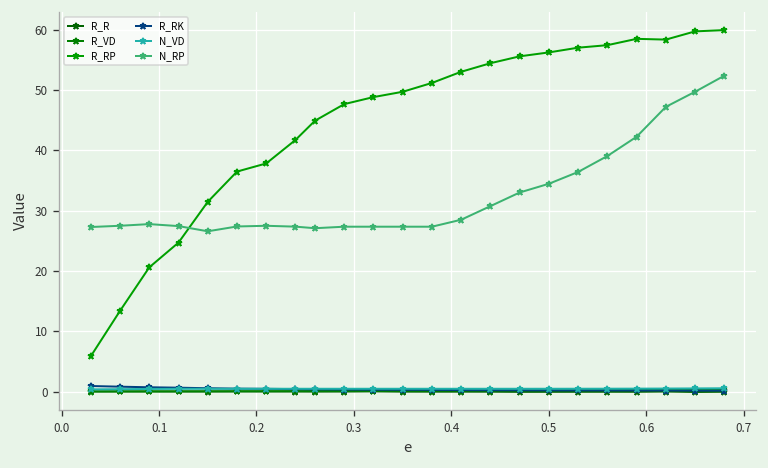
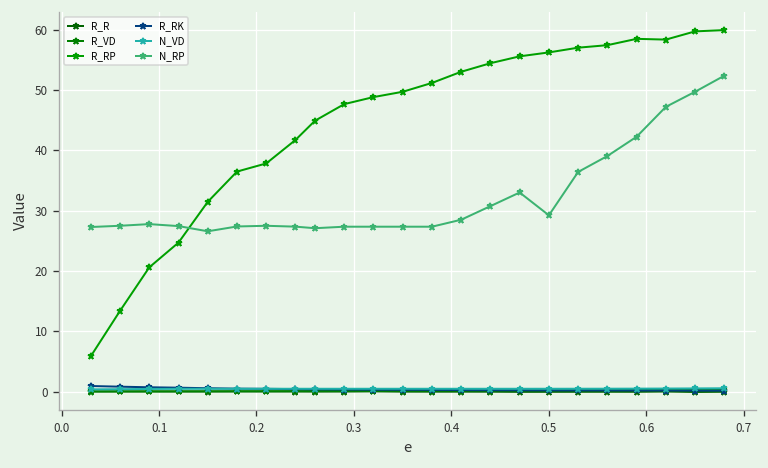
  {
    "N_RP": {
-     "0.5": 34
+     "0.5": 29
    }
  }
